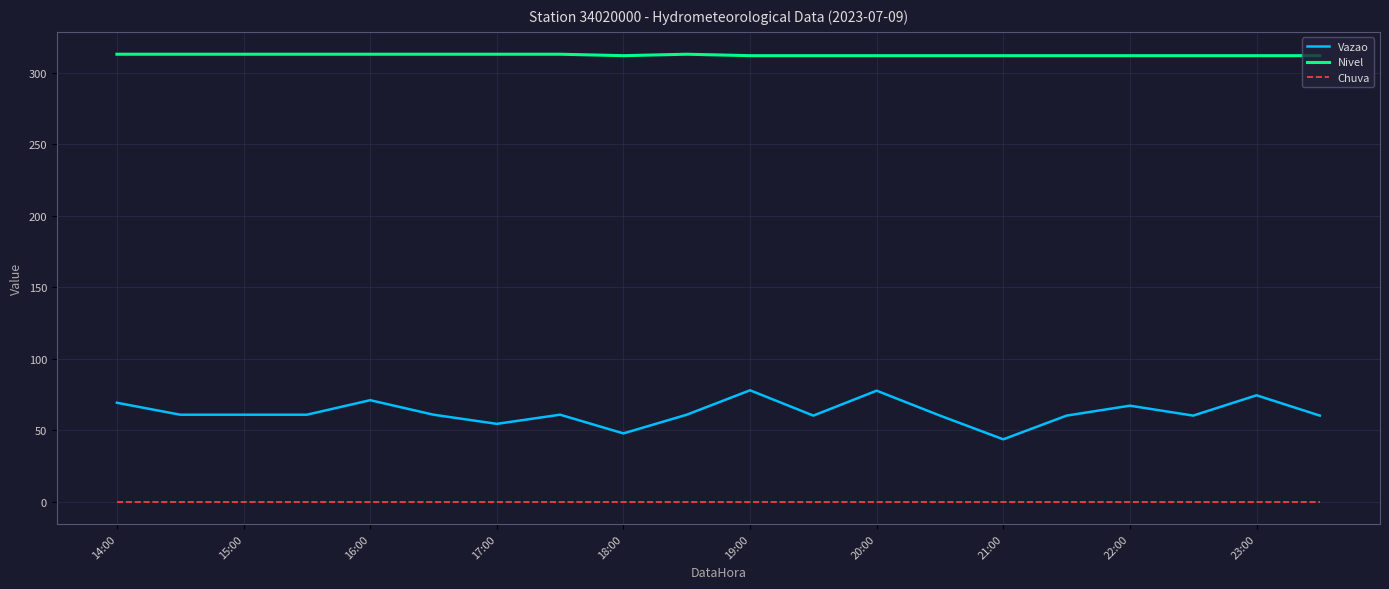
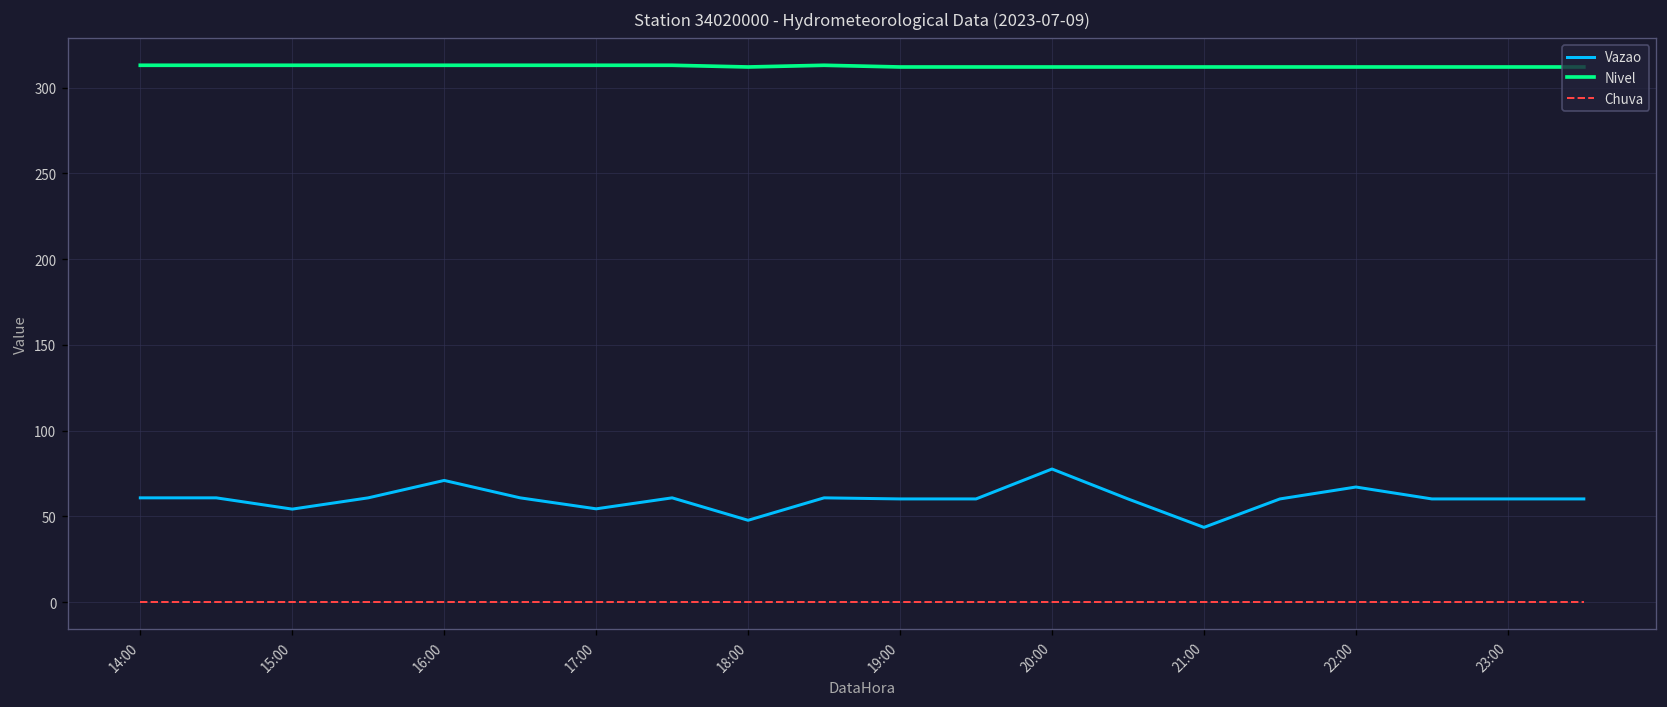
  {
    "Vazao": {
-     "14:00": 69,
-     "15:00": 61,
+     "14:00": 61,
+     "15:00": 54,
      "16:00": 71,
      "17:00": 54,
      "18:00": 48,
-     "19:00": 78,
+     "19:00": 60,
      "20:00": 78,
      "21:00": 44,
      "22:00": 67,
-     "23:00": 74
+     "23:00": 60
    },
    "Nivel": {
      "14:00": 313,
      "15:00": 313,
      "16:00": 313,
      "17:00": 313,
      "18:00": 312,
      "19:00": 312,
      "20:00": 312,
      "21:00": 312,
      "22:00": 312,
      "23:00": 312
    },
    "Chuva": {
      "14:00": 0,
      "15:00": 0,
      "16:00": 0,
      "17:00": 0,
      "18:00": 0,
      "19:00": 0,
      "20:00": 0,
      "21:00": 0,
      "22:00": 0,
      "23:00": 0
    }
  }
